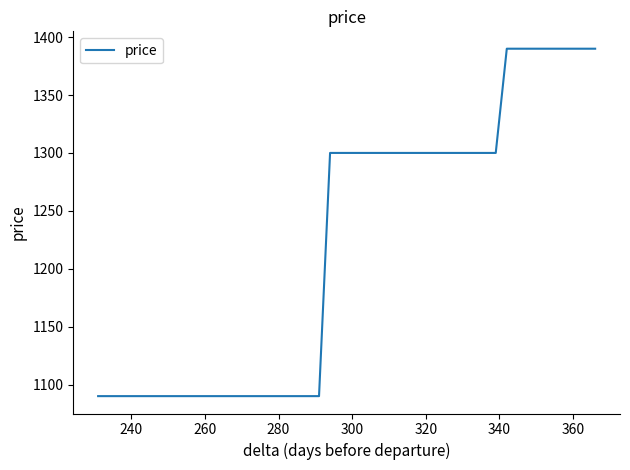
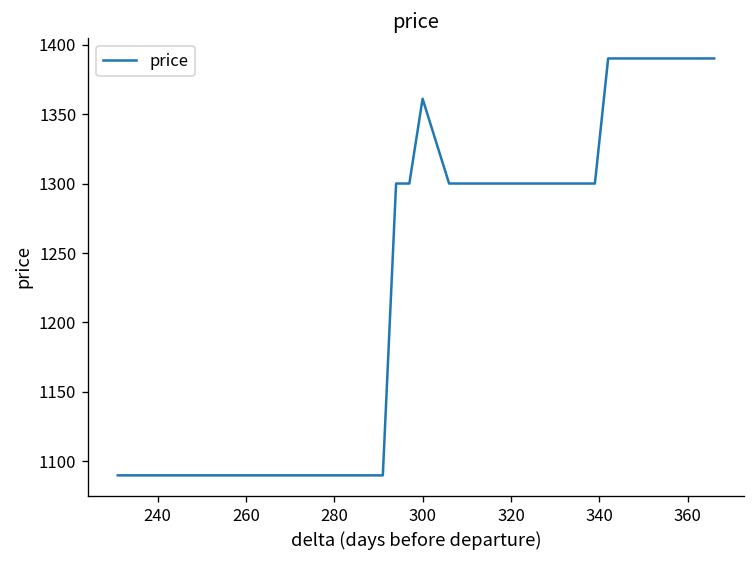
  {
    "240": 1090,
-   "300": 1300,
+   "300": 1361,
    "360": 1390
  }
